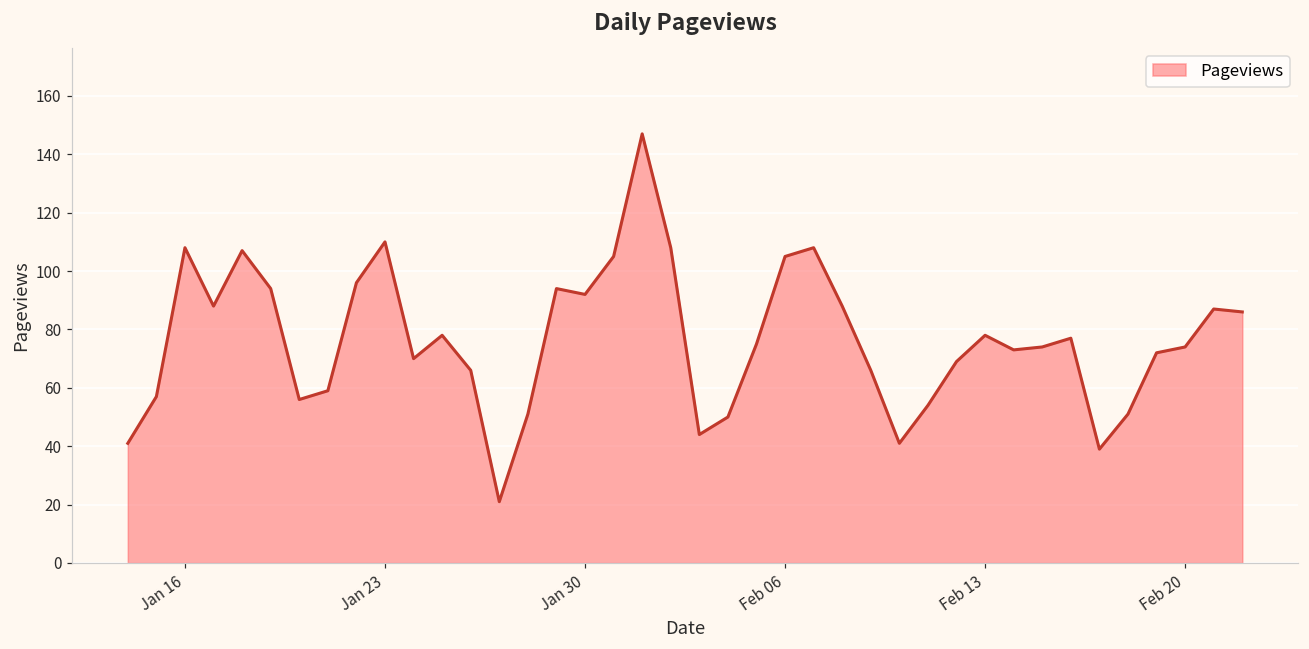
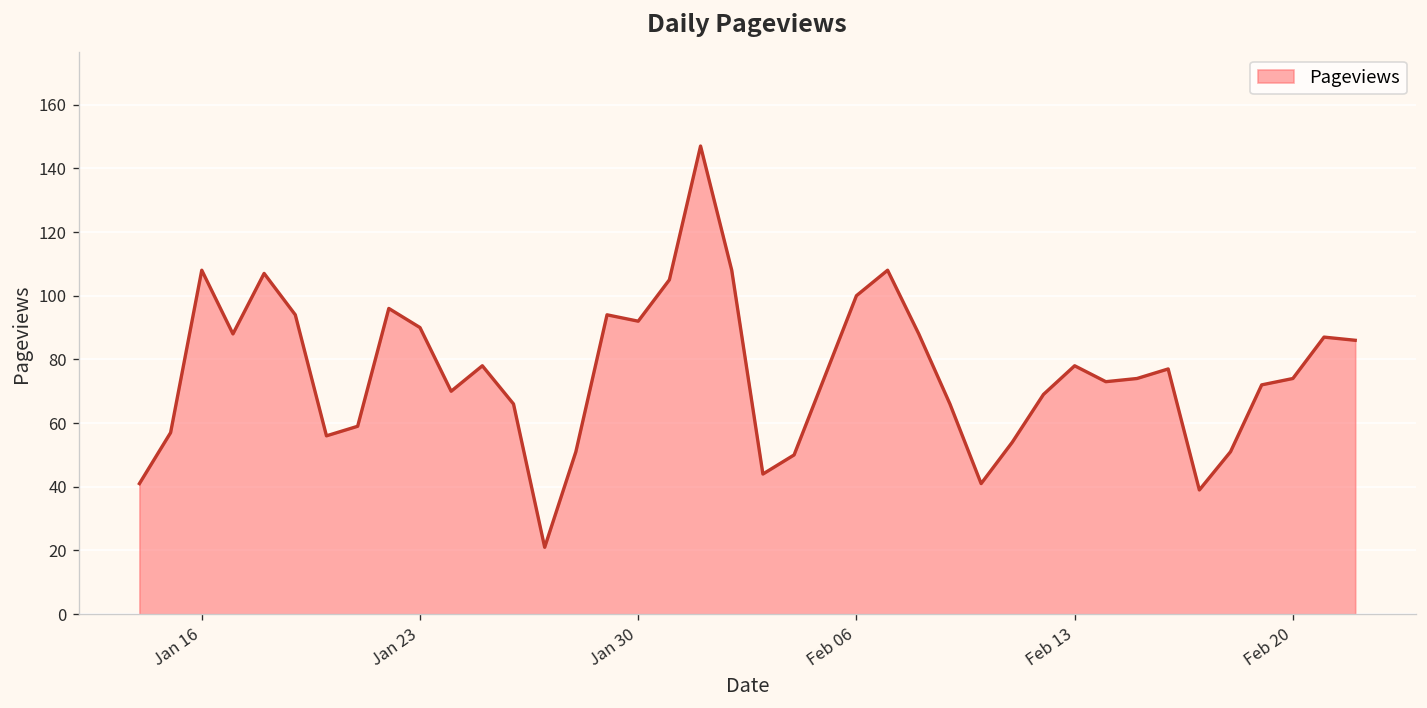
  {
    "Jan 16": 108,
-   "Jan 23": 110,
+   "Jan 23": 90,
    "Jan 30": 92,
-   "Feb 06": 105,
+   "Feb 06": 100,
    "Feb 13": 78,
    "Feb 20": 74
  }
